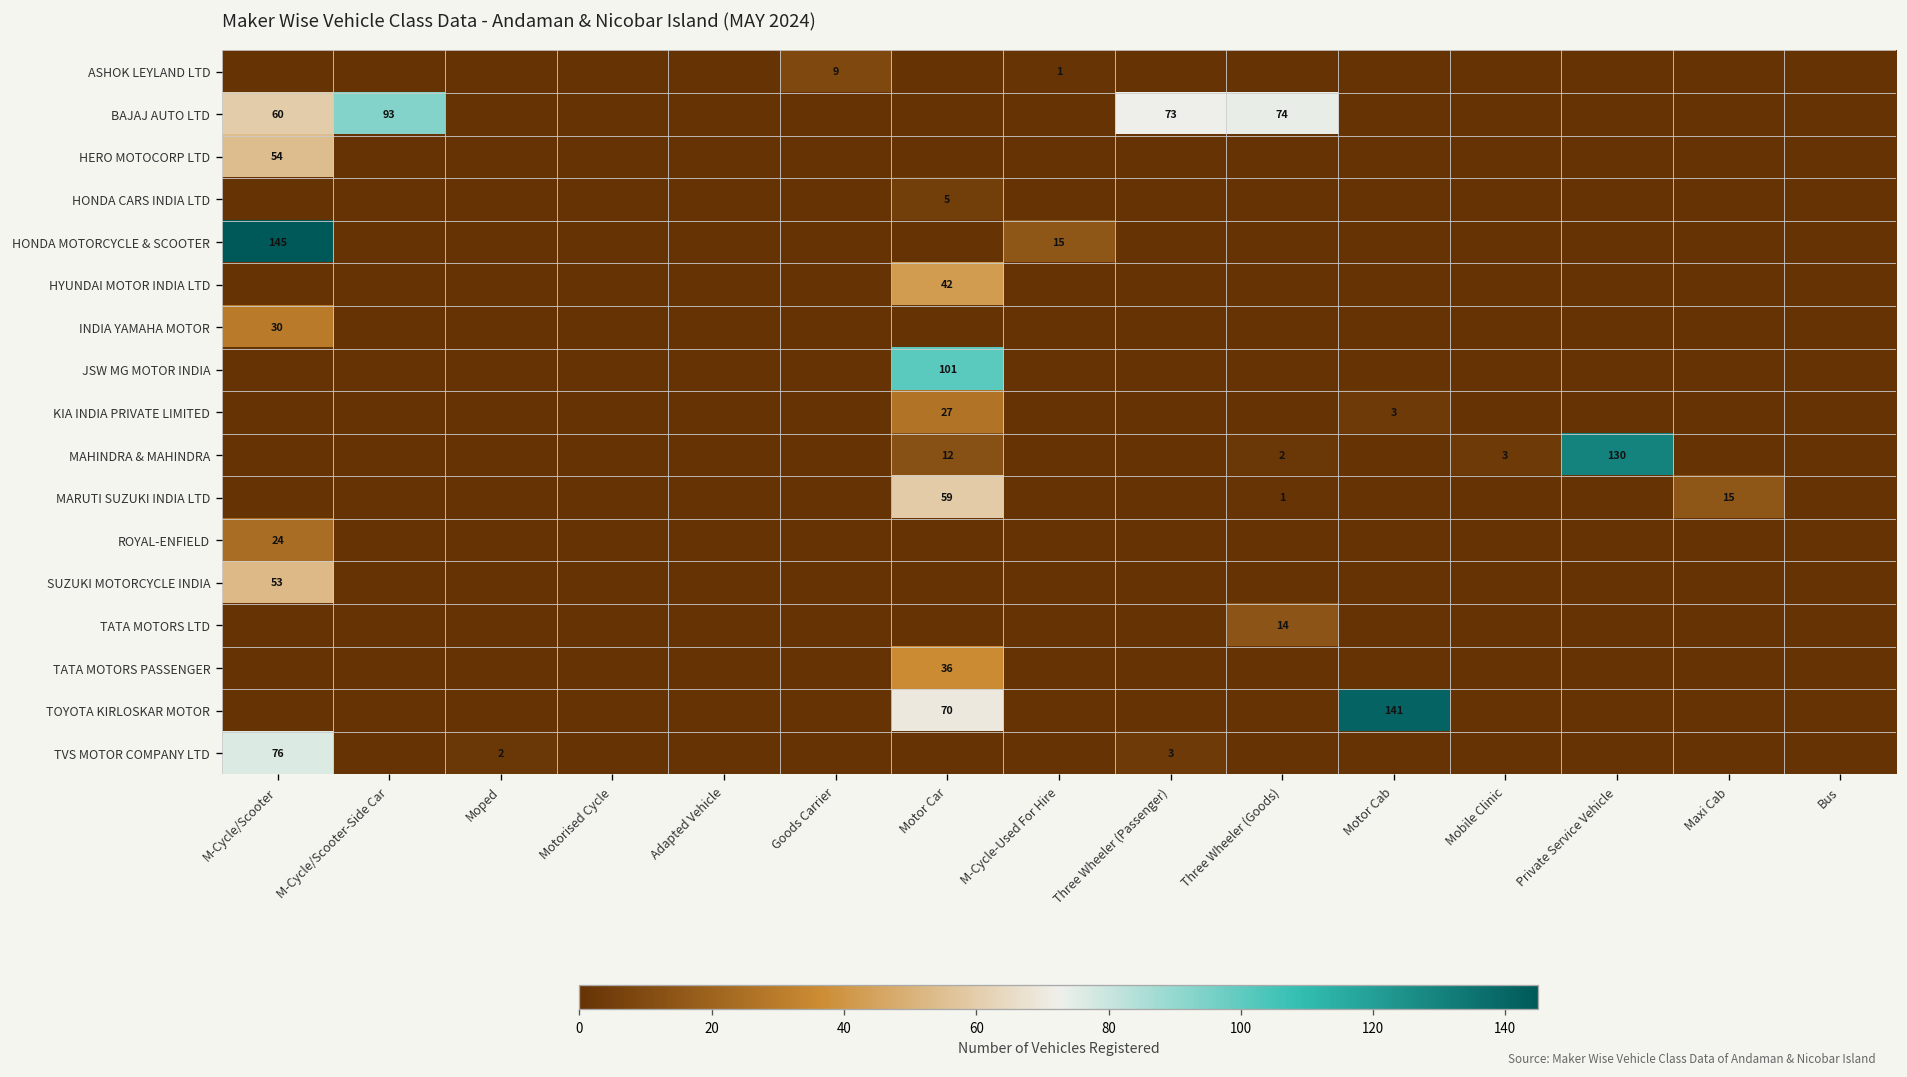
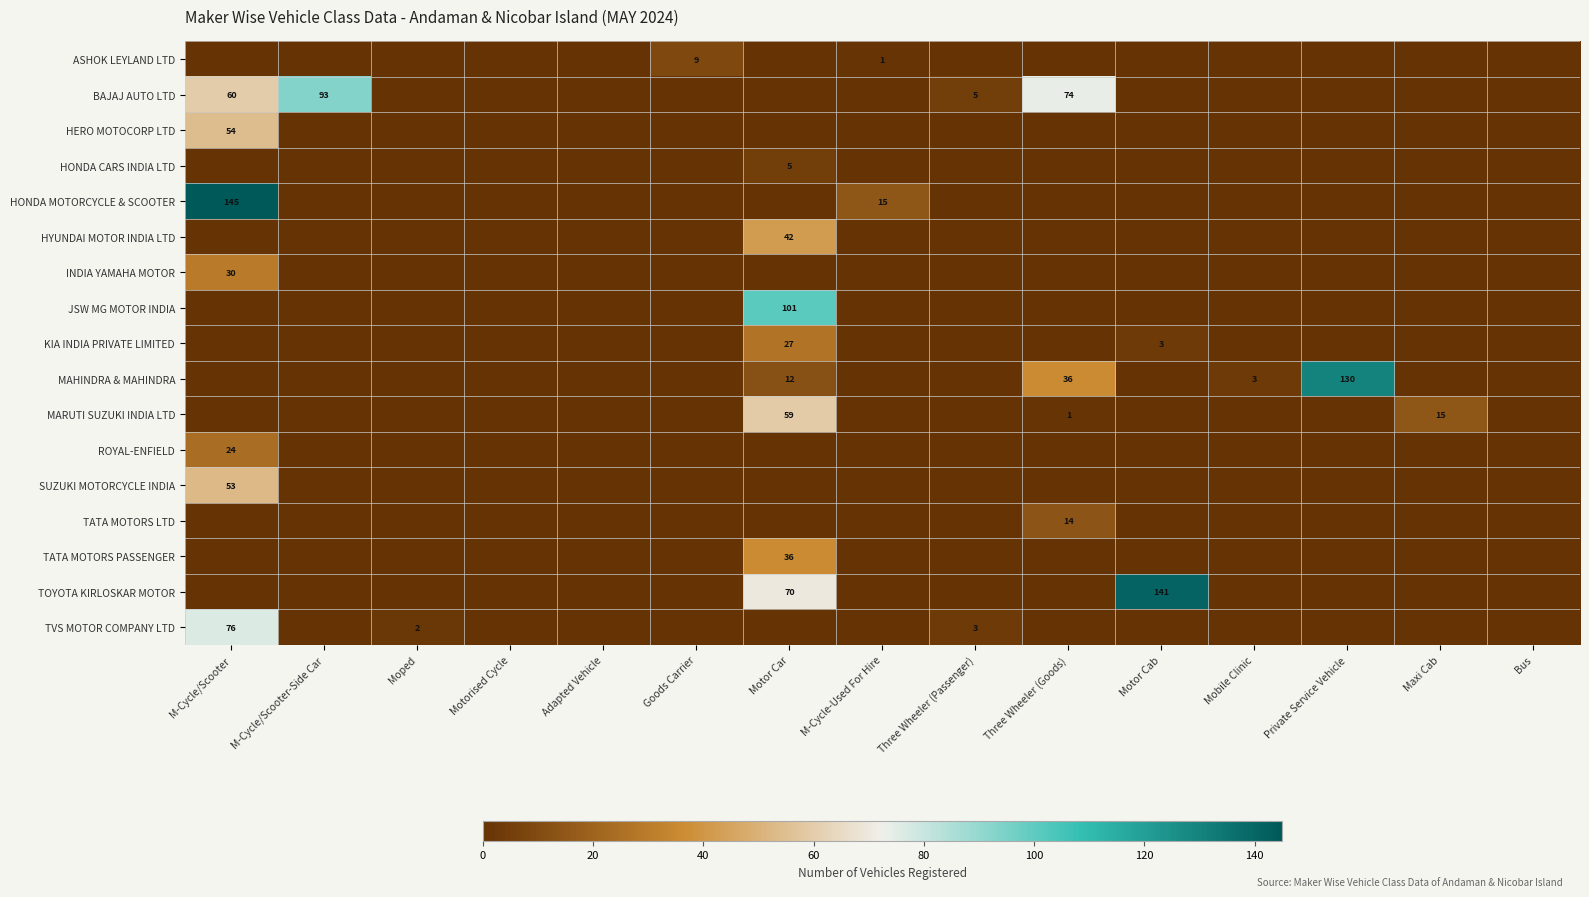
  {
    "ASHOK LEYLAND LTD": {
      "Goods Carrier": 9,
      "M-Cycle-Used For Hire": 1
    },
    "BAJAJ AUTO LTD": {
      "M-Cycle/Scooter": 60,
      "M-Cycle/Scooter-Side Car": 93,
-     "Three Wheeler (Passenger)": 73,
+     "Three Wheeler (Passenger)": 5,
      "Three Wheeler (Goods)": 74
    },
    "HERO MOTOCORP LTD": {
      "M-Cycle/Scooter": 54
    },
    "HONDA CARS INDIA LTD": {
      "Motor Car": 5
    },
    "HONDA MOTORCYCLE & SCOOTER": {
      "M-Cycle/Scooter": 145,
      "M-Cycle-Used For Hire": 15
    },
    "HYUNDAI MOTOR INDIA LTD": {
      "Motor Car": 42
    },
    "INDIA YAMAHA MOTOR": {
      "M-Cycle/Scooter": 30
    },
    "JSW MG MOTOR INDIA": {
      "Motor Car": 101
    },
    "KIA INDIA PRIVATE LIMITED": {
      "Motor Car": 27,
      "Motor Cab": 3
    },
    "MAHINDRA & MAHINDRA": {
      "Motor Car": 12,
-     "Three Wheeler (Goods)": 2,
+     "Three Wheeler (Goods)": 36,
      "Mobile Clinic": 3,
      "Private Service Vehicle": 130
    },
    "MARUTI SUZUKI INDIA LTD": {
      "Motor Car": 59,
      "Three Wheeler (Goods)": 1,
      "Maxi Cab": 15
    },
    "ROYAL-ENFIELD": {
      "M-Cycle/Scooter": 24
    },
    "SUZUKI MOTORCYCLE INDIA": {
      "M-Cycle/Scooter": 53
    },
    "TATA MOTORS LTD": {
      "Three Wheeler (Goods)": 14
    },
    "TATA MOTORS PASSENGER": {
      "Motor Car": 36
    },
    "TOYOTA KIRLOSKAR MOTOR": {
      "Motor Car": 70,
      "Motor Cab": 141
    },
    "TVS MOTOR COMPANY LTD": {
      "M-Cycle/Scooter": 76,
      "Moped": 2,
      "Three Wheeler (Passenger)": 3
    }
  }
